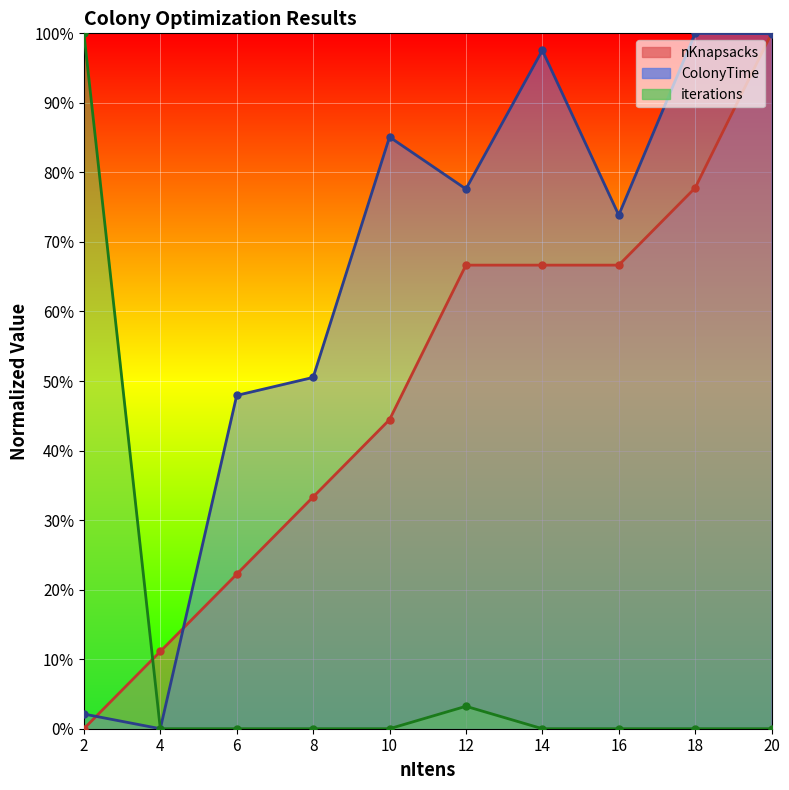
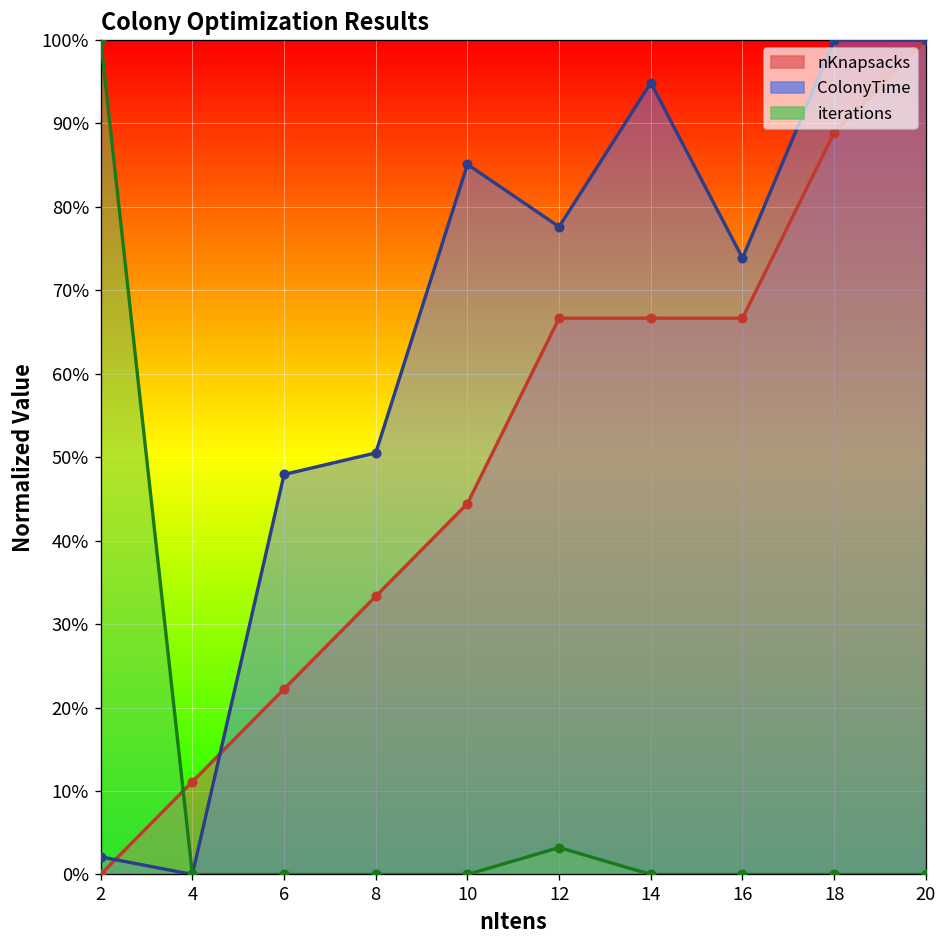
  {
    "nKnapsacks": {
      "2": "0%",
      "4": "11%",
      "6": "22%",
      "8": "33%",
      "10": "44%",
      "12": "67%",
      "14": "67%",
      "16": "67%",
-     "18": "78%"
+     "18": "89%"
    },
    "ColonyTime": {
      "2": "2%",
      "6": "48%",
      "8": "51%",
      "10": "85%",
      "12": "78%",
-     "14": "98%",
+     "14": "95%",
      "16": "74%",
      "18": "100%"
    },
    "iterations": {
      "2": "100%",
      "6": "0%",
      "8": "0%",
      "10": "0%",
      "12": "3%",
      "14": "0%",
      "16": "0%",
      "18": "0%",
      "20": "0%"
    }
  }
